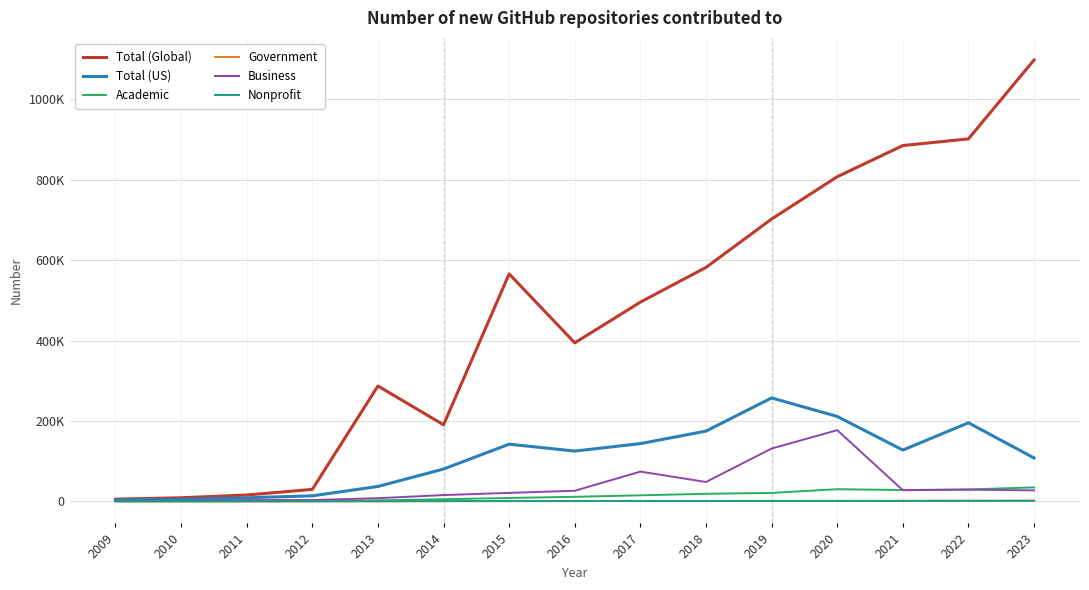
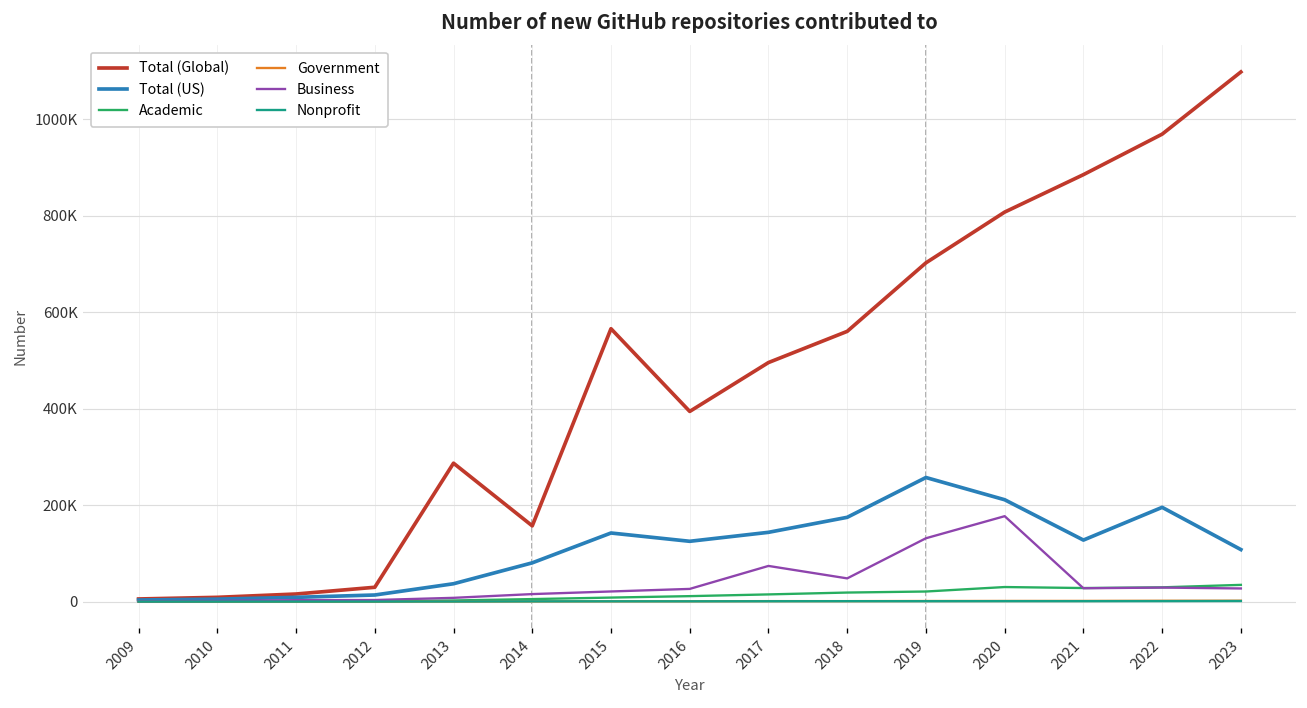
  {
    "Total (Global)": {
      "2011": 20000,
      "2012": 30000,
      "2013": 290000,
-     "2014": 190000,
+     "2014": 160000,
      "2015": 570000,
      "2016": 390000,
      "2017": 500000,
-     "2018": 580000,
+     "2018": 560000,
      "2019": 700000,
      "2020": 810000,
      "2021": 890000,
-     "2022": 900000,
+     "2022": 970000,
      "2023": 1100000
    },
    "Total (US)": {
      "2012": 10000,
      "2013": 40000,
      "2014": 80000,
      "2015": 140000,
      "2016": 130000,
      "2017": 140000,
      "2018": 170000,
      "2019": 260000,
      "2020": 210000,
      "2021": 130000,
      "2022": 200000,
      "2023": 110000
    },
    "Business": {
      "2014": 20000,
      "2015": 20000,
      "2016": 30000,
      "2017": 70000,
      "2018": 50000,
      "2019": 130000,
      "2020": 180000,
      "2023": 30000
    }
  }
